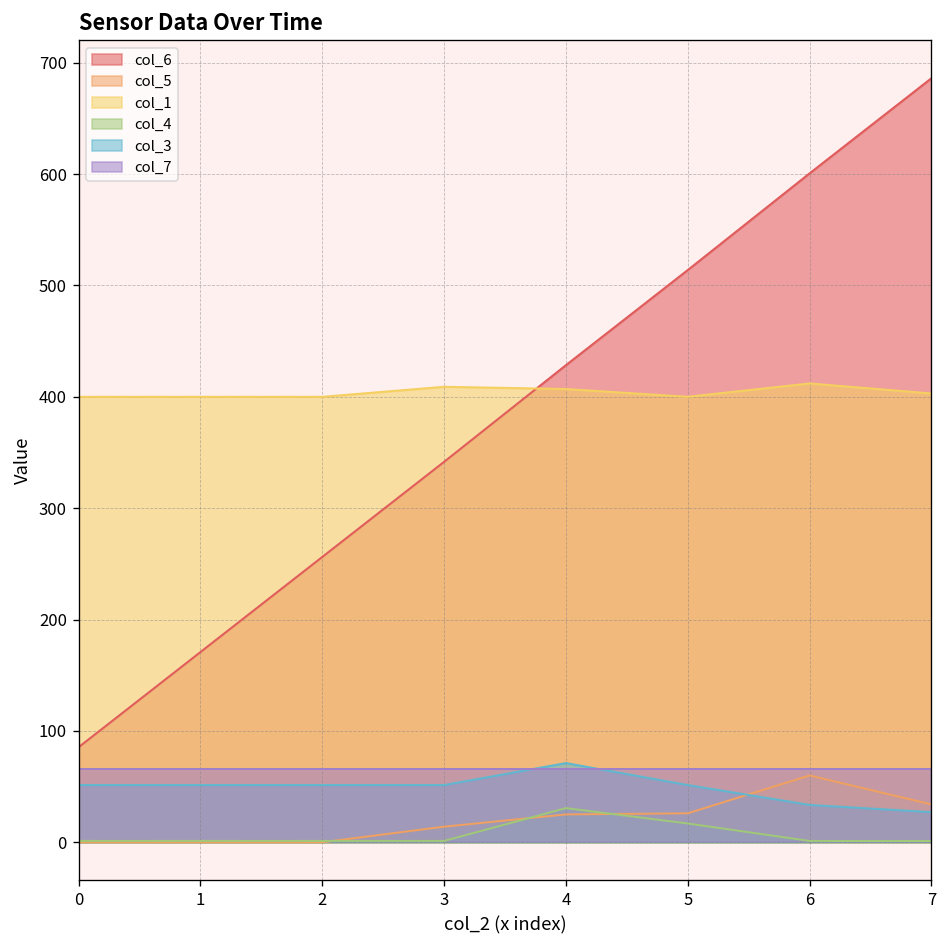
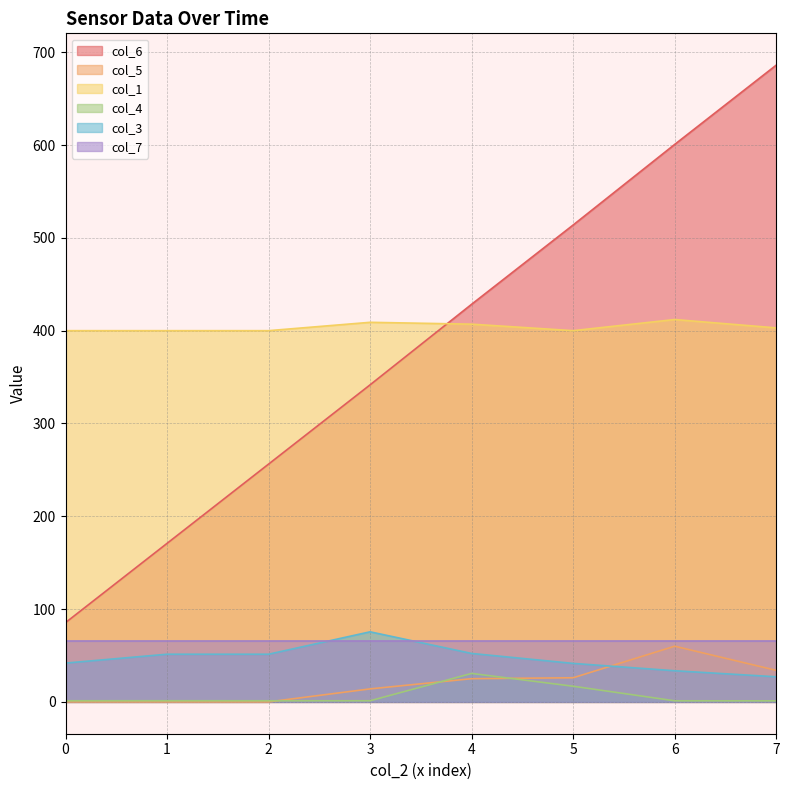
  {
    "col_4": {
      "3": 0,
      "4": 30,
      "5": 20,
      "6": 0,
      "7": 0
    },
    "col_3": {
-     "0": 50,
+     "0": 40,
      "1": 50,
      "2": 50,
-     "3": 50,
-     "4": 70,
-     "5": 50,
+     "3": 80,
+     "4": 50,
+     "5": 40,
      "6": 30,
      "7": 30
    },
    "col_7": {
      "0": 70,
      "1": 70,
      "2": 70,
      "3": 70,
      "4": 70,
      "5": 70,
      "6": 70,
      "7": 70
    }
  }
